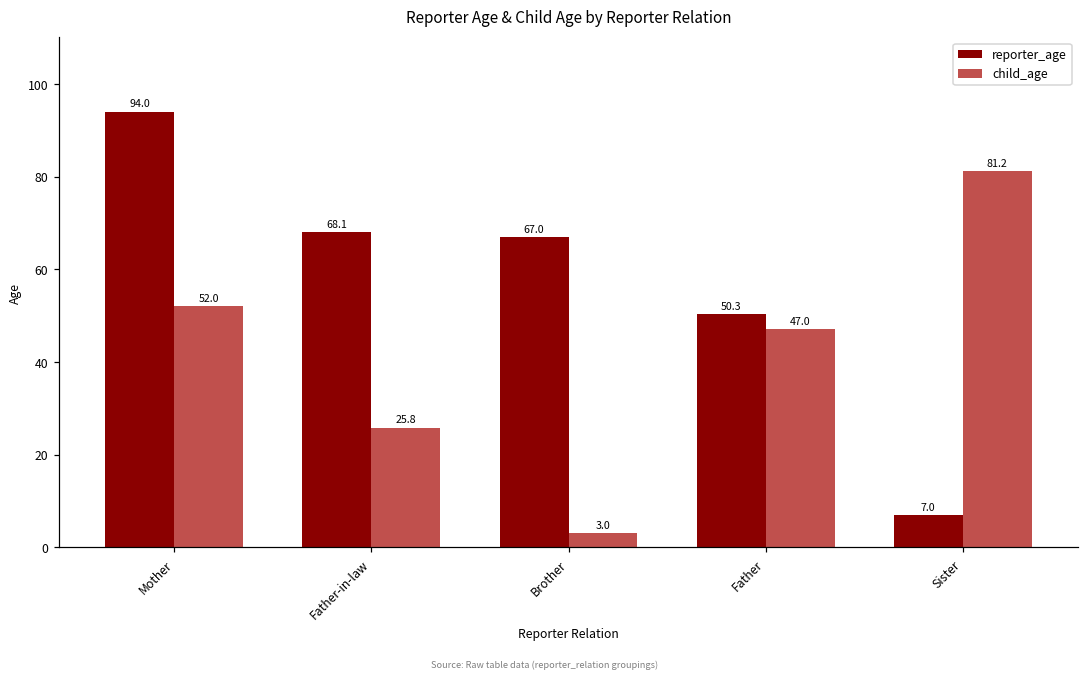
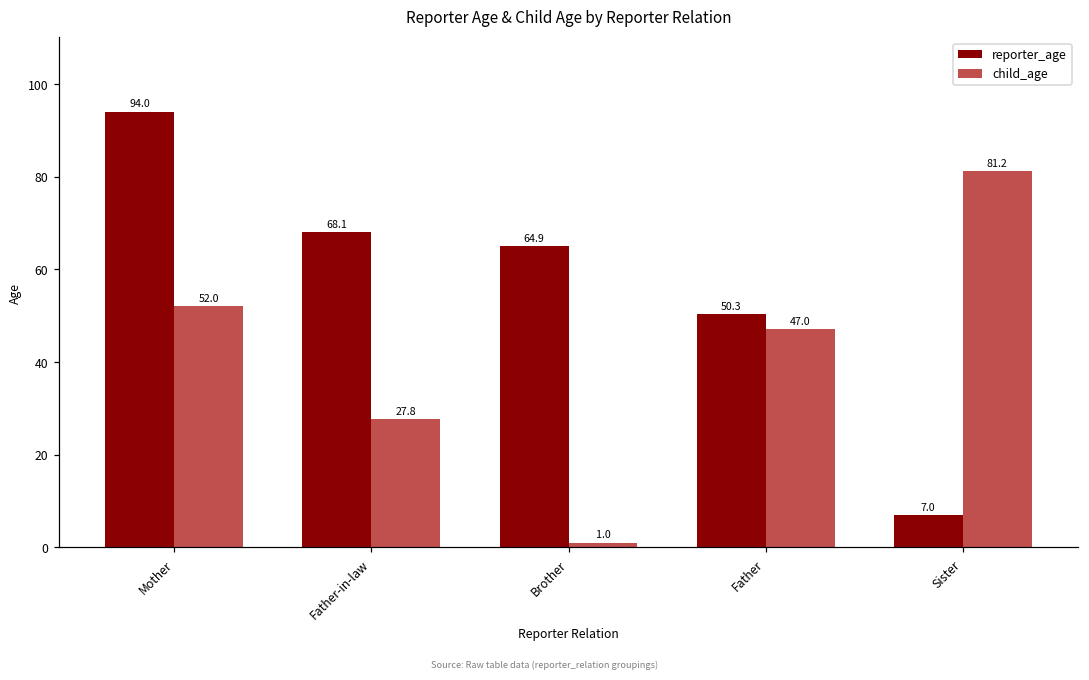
  {
    "reporter_age": {
      "Mother": 94.0,
      "Father-in-law": 68.1,
-     "Brother": 67.0,
+     "Brother": 64.9,
      "Father": 50.3,
      "Sister": 7.0
    },
    "child_age": {
      "Mother": 52.0,
-     "Father-in-law": 25.8,
-     "Brother": 3.0,
+     "Father-in-law": 27.8,
+     "Brother": 1.0,
      "Father": 47.0,
      "Sister": 81.2
    }
  }
